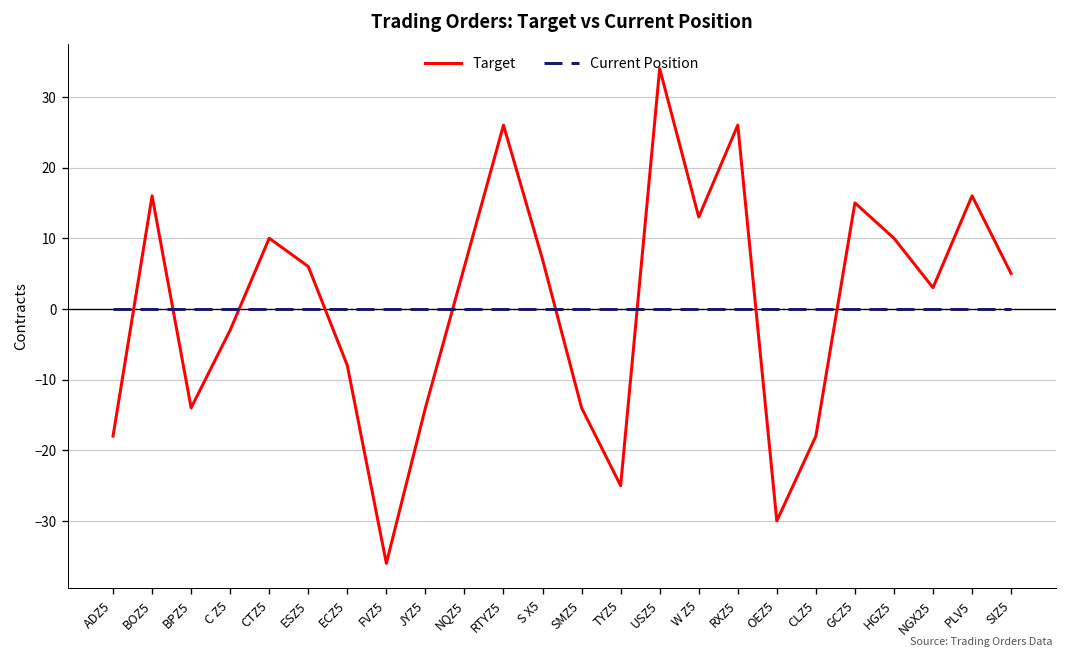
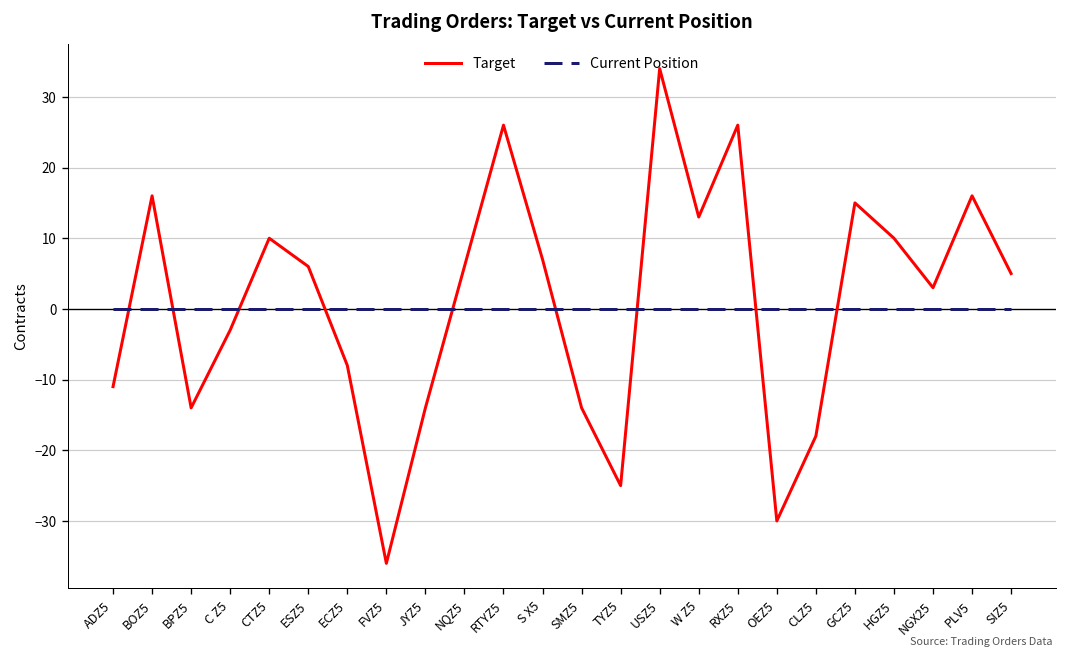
  {
    "Target": {
-     "ADZ5": -18,
+     "ADZ5": -11,
      "BOZ5": 16,
      "BPZ5": -14,
      "C Z5": -3,
      "CTZ5": 10,
      "ESZ5": 6,
      "ECZ5": -8,
      "FVZ5": -36,
      "JYZ5": -14,
      "NQZ5": 6,
      "RTYZ5": 26,
      "S X5": 7,
      "SMZ5": -14,
      "TYZ5": -25,
      "USZ5": 34,
      "W Z5": 13,
      "RXZ5": 26,
      "OEZ5": -30,
      "CLZ5": -18,
      "GCZ5": 15,
      "HGZ5": 10,
      "NGX25": 3,
      "PLV5": 16,
      "SIZ5": 5
    },
    "Current Position": {
      "ADZ5": 0,
      "BOZ5": 0,
      "BPZ5": 0,
      "C Z5": 0,
      "CTZ5": 0,
      "ESZ5": 0,
      "ECZ5": 0,
      "FVZ5": 0,
      "JYZ5": 0,
      "NQZ5": 0,
      "RTYZ5": 0,
      "S X5": 0,
      "SMZ5": 0,
      "TYZ5": 0,
      "USZ5": 0,
      "W Z5": 0,
      "RXZ5": 0,
      "OEZ5": 0,
      "CLZ5": 0,
      "GCZ5": 0,
      "HGZ5": 0,
      "NGX25": 0,
      "PLV5": 0,
      "SIZ5": 0
    }
  }
